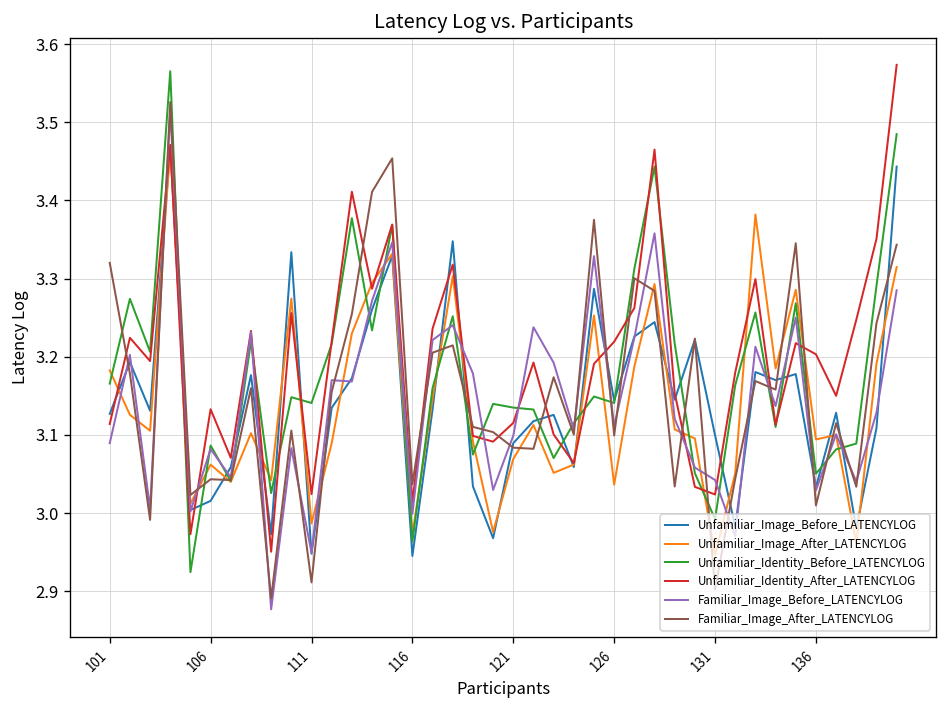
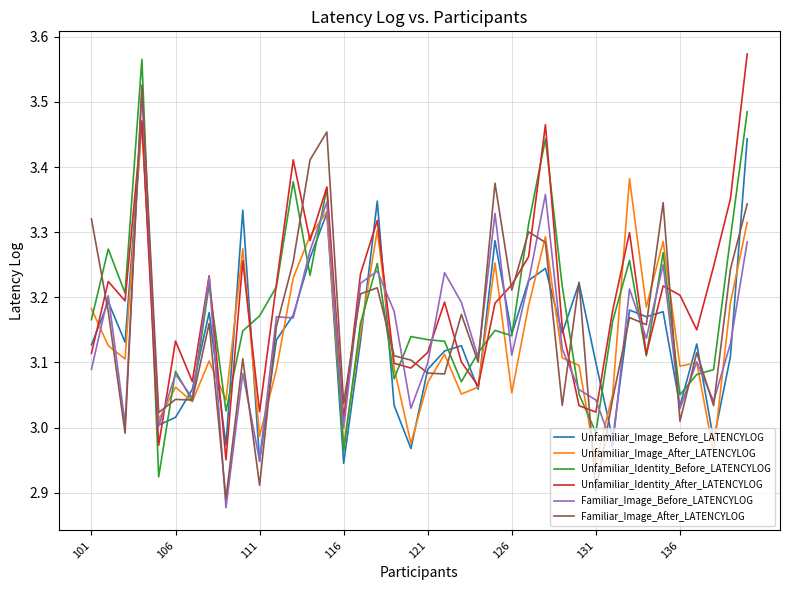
  {
    "Unfamiliar_Image_Before_LATENCYLOG": {
      "101": 3.13,
      "106": 3.02,
      "116": 2.95,
      "121": 3.09,
      "131": 3.10
    },
    "Unfamiliar_Image_After_LATENCYLOG": {
      "101": 3.18,
      "106": 3.06,
      "111": 2.99,
      "116": 2.97,
      "121": 3.07,
-     "126": 3.04,
+     "126": 3.05,
      "136": 3.09
    },
    "Unfamiliar_Identity_Before_LATENCYLOG": {
      "101": 3.17,
      "106": 3.09,
-     "111": 3.14,
+     "111": 3.17,
      "116": 2.96,
      "121": 3.13,
      "136": 3.05
    },
    "Unfamiliar_Identity_After_LATENCYLOG": {
      "101": 3.11,
      "106": 3.13,
      "111": 3.02,
      "116": 3.01,
      "121": 3.12,
      "126": 3.22,
      "131": 3.02,
      "136": 3.20
    },
    "Familiar_Image_Before_LATENCYLOG": {
      "101": 3.09,
      "106": 3.08,
      "116": 3.00,
      "121": 3.10,
      "126": 3.11,
      "131": 3.04
    },
    "Familiar_Image_After_LATENCYLOG": {
      "101": 3.32,
      "106": 3.04,
      "111": 2.91,
      "116": 3.04,
      "121": 3.08,
-     "126": 3.10,
+     "126": 3.21,
      "136": 3.01
    }
  }
